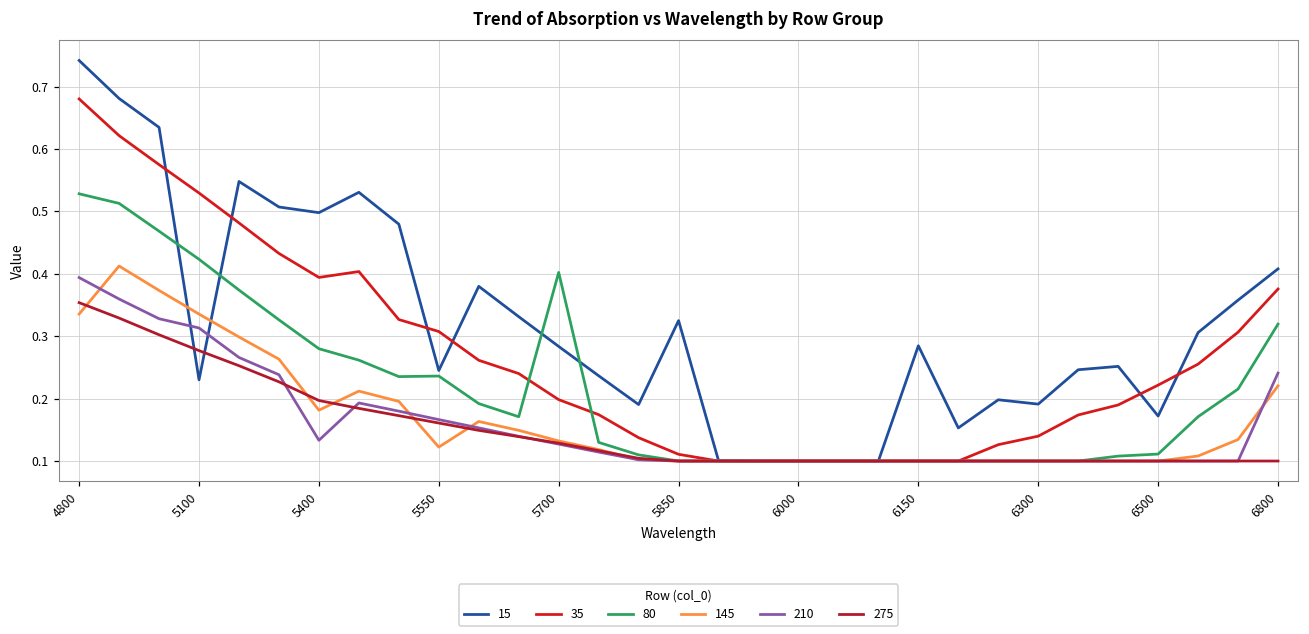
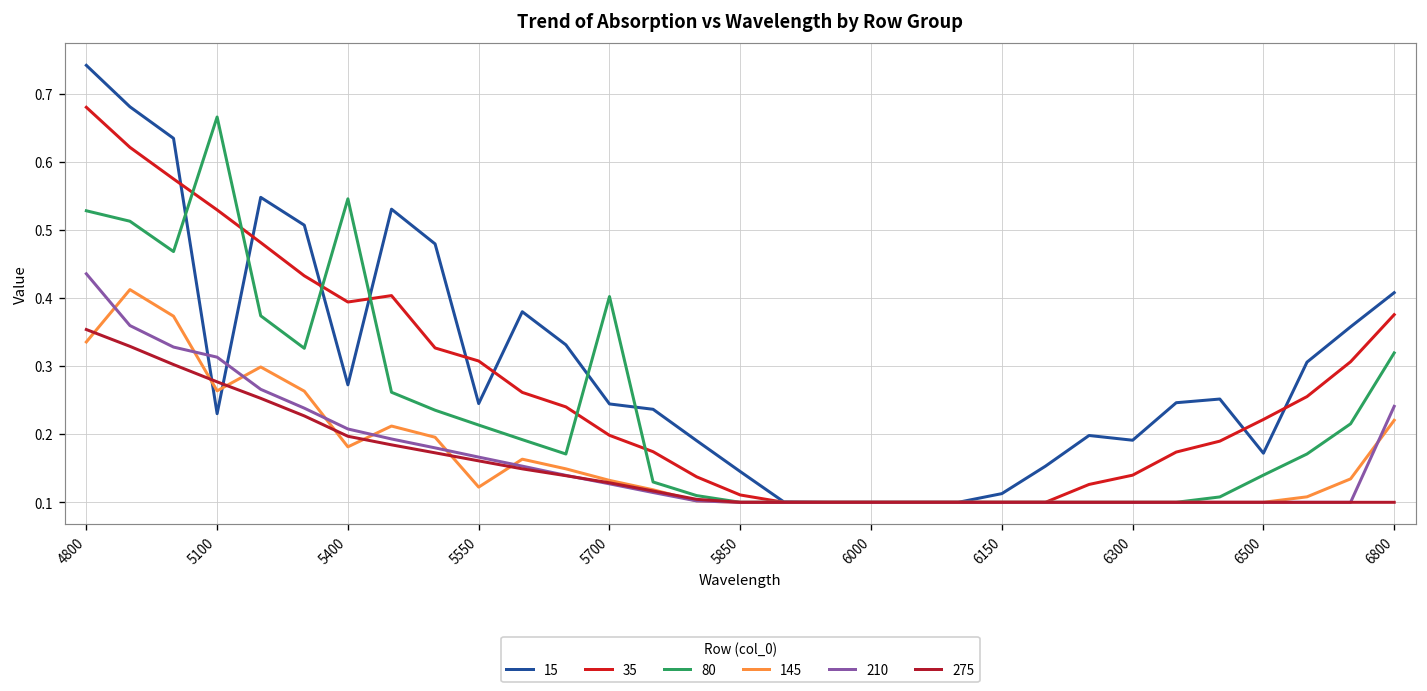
  {
    "15": {
      "4800": 0.74,
      "5100": 0.23,
-     "5400": 0.50,
+     "5400": 0.27,
      "5550": 0.24,
-     "5700": 0.28,
-     "5850": 0.32,
-     "6150": 0.28,
+     "5700": 0.24,
+     "5850": 0.15,
+     "6150": 0.11,
      "6300": 0.19,
      "6500": 0.17,
      "6800": 0.41
    },
    "80": {
      "4800": 0.53,
-     "5100": 0.42,
-     "5400": 0.28,
-     "5550": 0.24,
+     "5100": 0.67,
+     "5400": 0.55,
+     "5550": 0.21,
      "5700": 0.40,
-     "6500": 0.11,
+     "6500": 0.14,
      "6800": 0.32
    },
    "145": {
      "4800": 0.34,
-     "5100": 0.34,
+     "5100": 0.26,
      "5400": 0.18,
      "5550": 0.12,
      "6800": 0.22
    },
    "210": {
-     "4800": 0.39,
+     "4800": 0.44,
      "5100": 0.31,
-     "5400": 0.13,
+     "5400": 0.21,
      "5550": 0.17,
      "6800": 0.24
    }
  }
